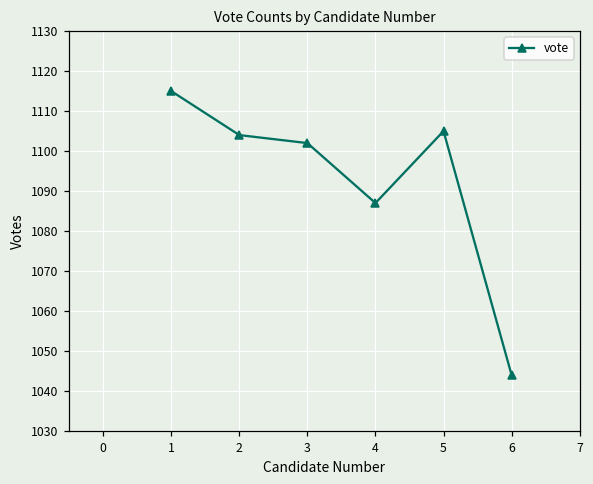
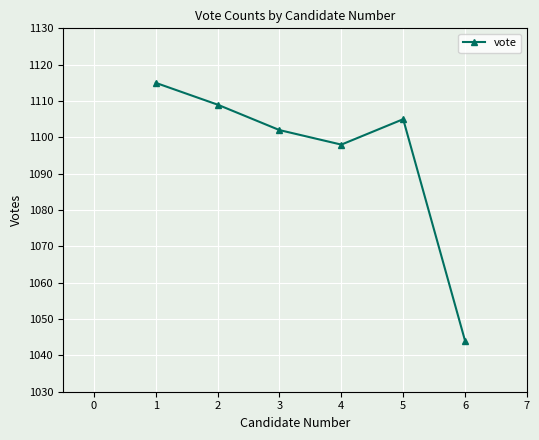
  {
    "1": 1115,
-   "2": 1104,
+   "2": 1109,
    "3": 1102,
-   "4": 1087,
+   "4": 1098,
    "5": 1105,
    "6": 1044
  }
